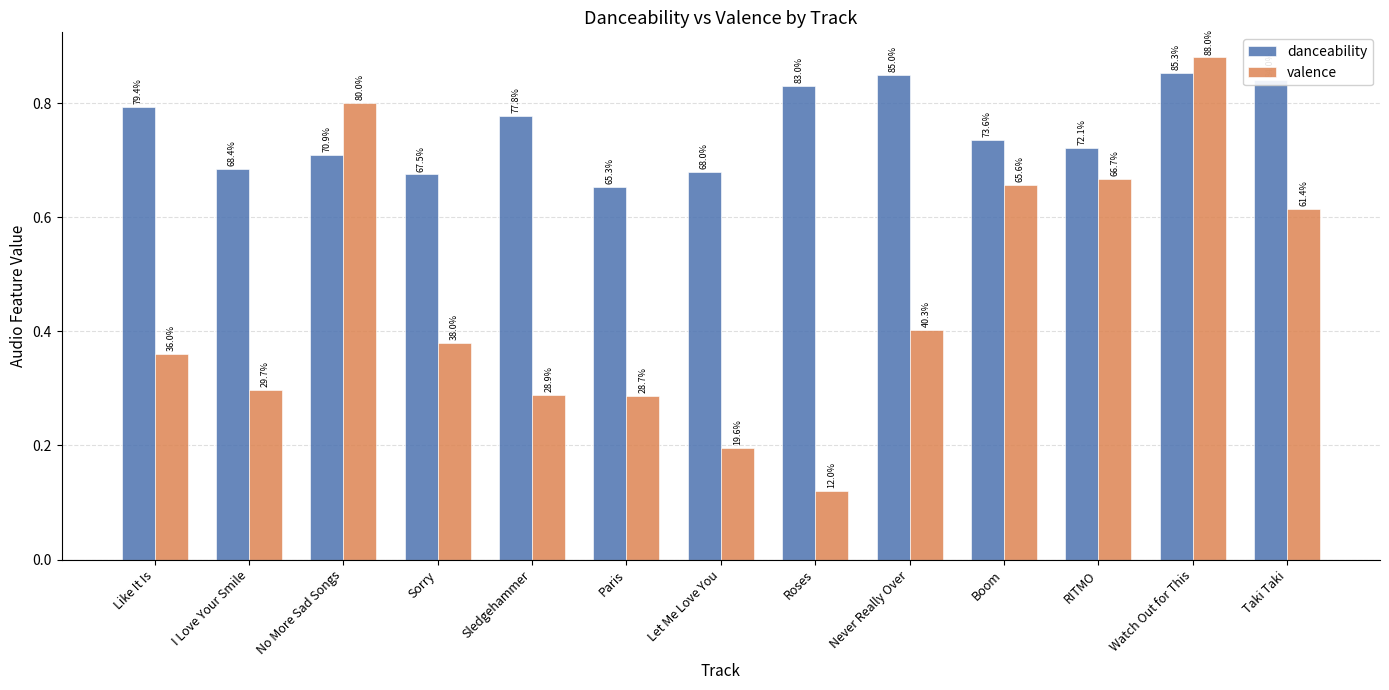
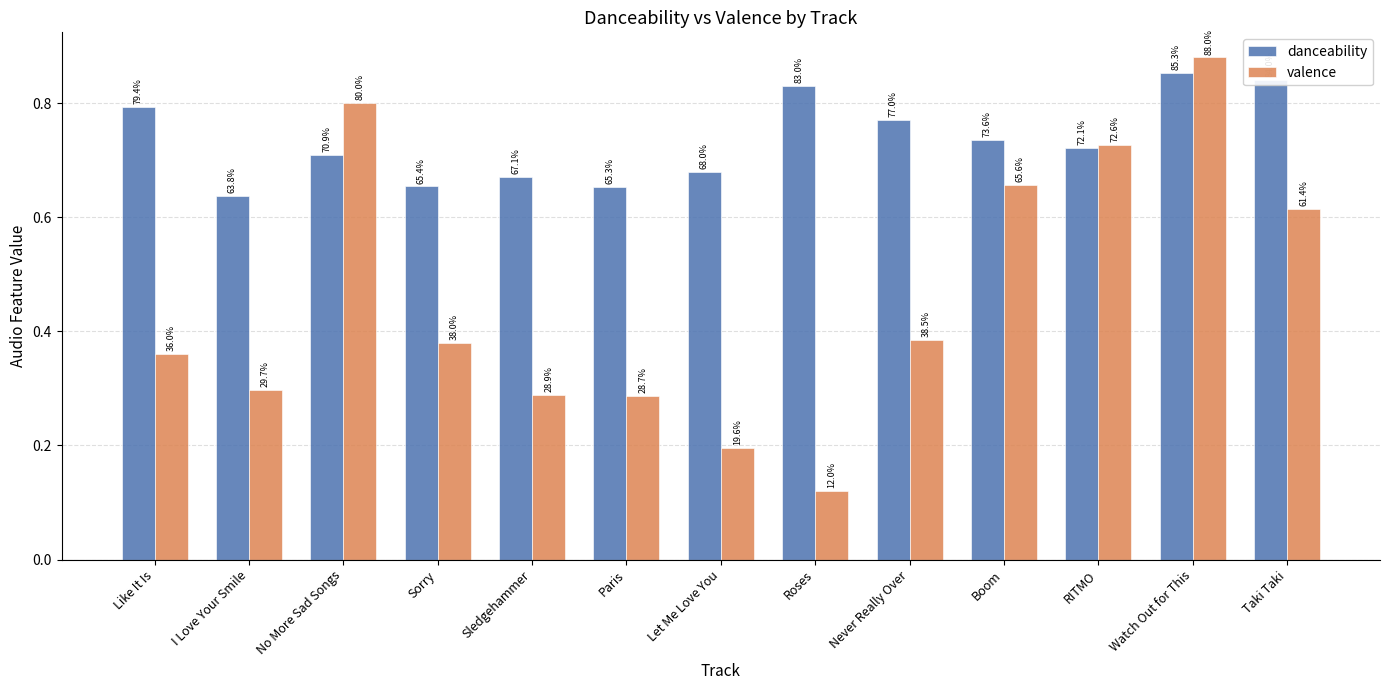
  {
    "danceability": {
      "Like It Is": "79.4%",
-     "I Love Your Smile": "68.4%",
+     "I Love Your Smile": "63.8%",
      "No More Sad Songs": "70.9%",
-     "Sorry": "67.5%",
-     "Sledgehammer": "77.8%",
+     "Sorry": "65.4%",
+     "Sledgehammer": "67.1%",
      "Paris": "65.3%",
      "Let Me Love You": "68.0%",
      "Roses": "83.0%",
-     "Never Really Over": "85.0%",
+     "Never Really Over": "77.0%",
      "Boom": "73.6%",
      "RITMO": "72.1%",
      "Watch Out for This": "85.3%"
    },
    "valence": {
      "Like It Is": "36.0%",
      "I Love Your Smile": "29.7%",
      "No More Sad Songs": "80.0%",
      "Sorry": "38.0%",
      "Sledgehammer": "28.9%",
      "Paris": "28.7%",
      "Let Me Love You": "19.6%",
      "Roses": "12.0%",
-     "Never Really Over": "40.3%",
+     "Never Really Over": "38.5%",
      "Boom": "65.6%",
-     "RITMO": "66.7%",
+     "RITMO": "72.6%",
      "Watch Out for This": "88.0%",
      "Taki Taki": "61.4%"
    }
  }
